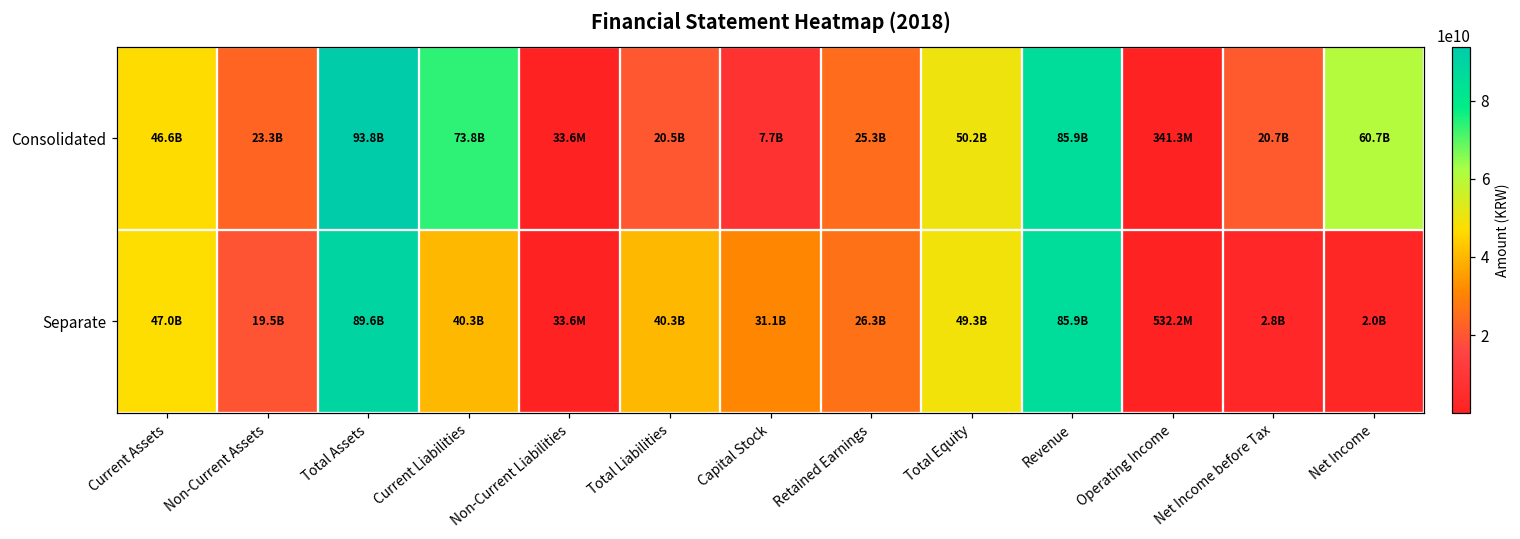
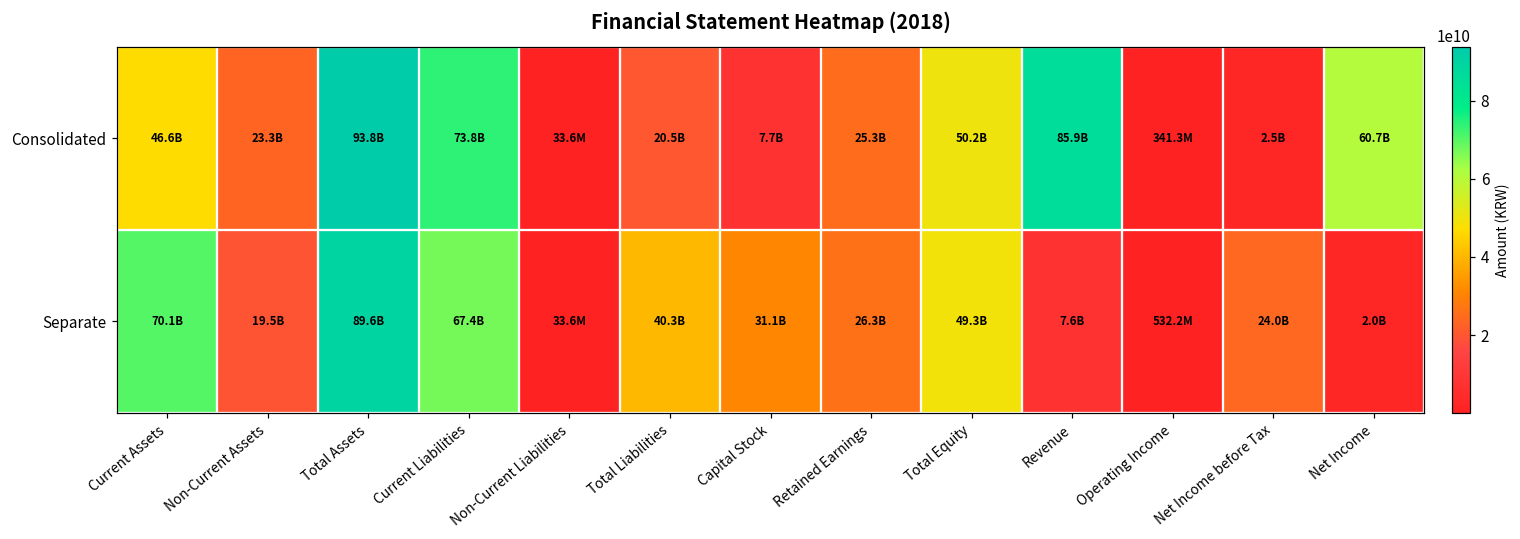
  {
    "Consolidated": {
      "Current Assets": "46.6B",
      "Non-Current Assets": "23.3B",
      "Total Assets": "93.8B",
      "Current Liabilities": "73.8B",
      "Non-Current Liabilities": "33.6M",
      "Total Liabilities": "20.5B",
      "Capital Stock": "7.7B",
      "Retained Earnings": "25.3B",
      "Total Equity": "50.2B",
      "Revenue": "85.9B",
      "Operating Income": "341.3M",
-     "Net Income before Tax": "20.7B",
+     "Net Income before Tax": "2.5B",
      "Net Income": "60.7B"
    },
    "Separate": {
-     "Current Assets": "47.0B",
+     "Current Assets": "70.1B",
      "Non-Current Assets": "19.5B",
      "Total Assets": "89.6B",
-     "Current Liabilities": "40.3B",
+     "Current Liabilities": "67.4B",
      "Non-Current Liabilities": "33.6M",
      "Total Liabilities": "40.3B",
      "Capital Stock": "31.1B",
      "Retained Earnings": "26.3B",
      "Total Equity": "49.3B",
-     "Revenue": "85.9B",
+     "Revenue": "7.6B",
      "Operating Income": "532.2M",
-     "Net Income before Tax": "2.8B",
+     "Net Income before Tax": "24.0B",
      "Net Income": "2.0B"
    }
  }
